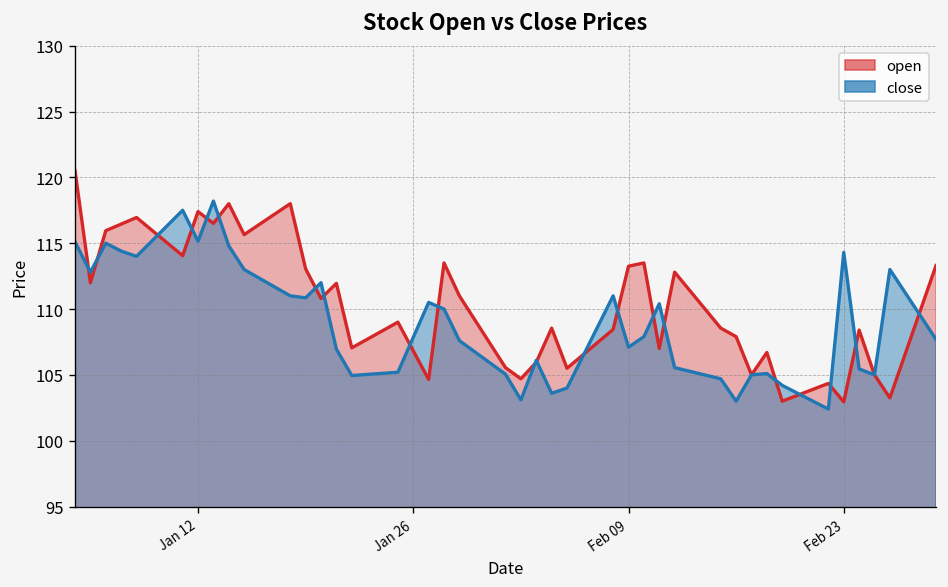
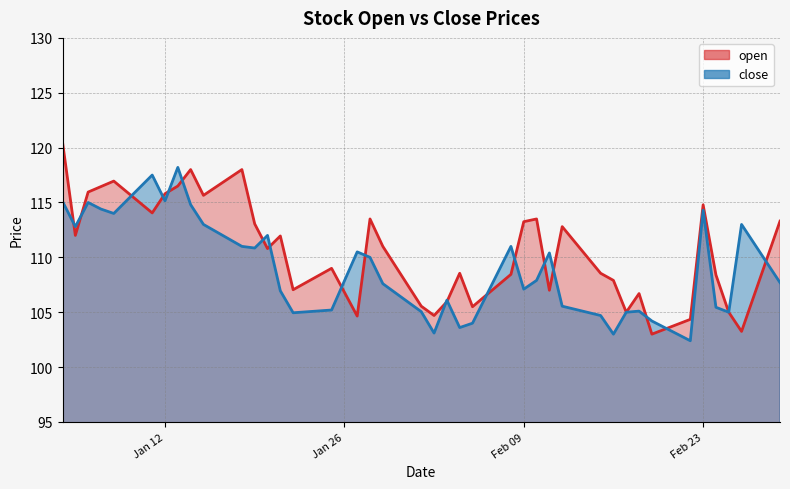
  {
    "open": {
-     "Jan 12": 117.4,
+     "Jan 12": 115.8,
      "Feb 09": 113.3,
-     "Feb 23": 103.0
+     "Feb 23": 114.8
    },
    "close": {
      "Jan 12": 115.2,
      "Feb 09": 107.1,
      "Feb 23": 114.3
    }
  }
